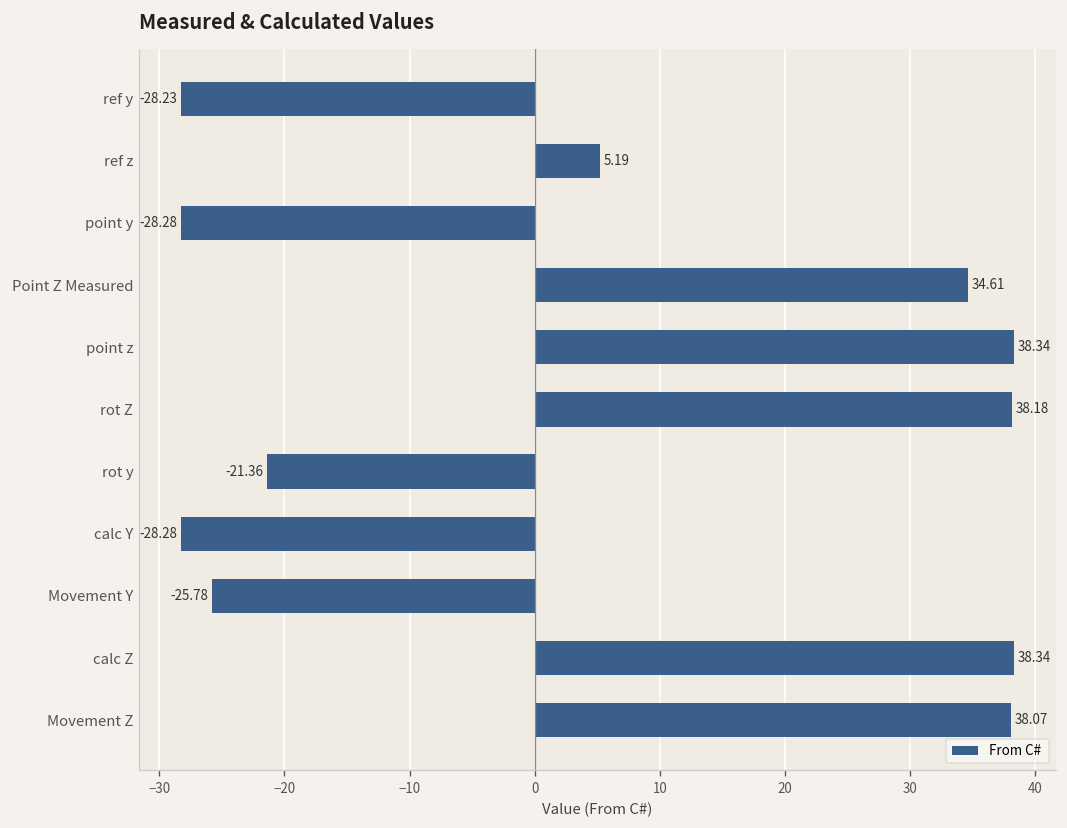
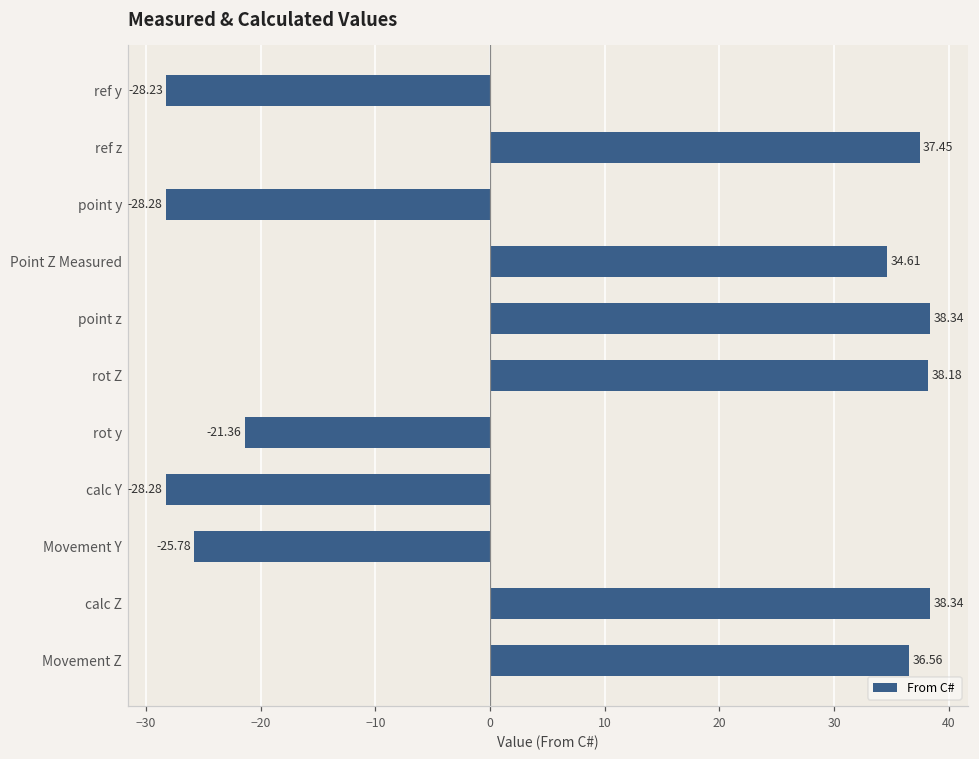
  {
    "ref y": -28.23,
-   "ref z": 5.19,
+   "ref z": 37.45,
    "point y": -28.28,
    "Point Z Measured": 34.61,
    "point z": 38.34,
    "rot Z": 38.18,
    "rot y": -21.36,
    "calc Y": -28.28,
    "Movement Y": -25.78,
    "calc Z": 38.34,
-   "Movement Z": 38.07
+   "Movement Z": 36.56
  }
